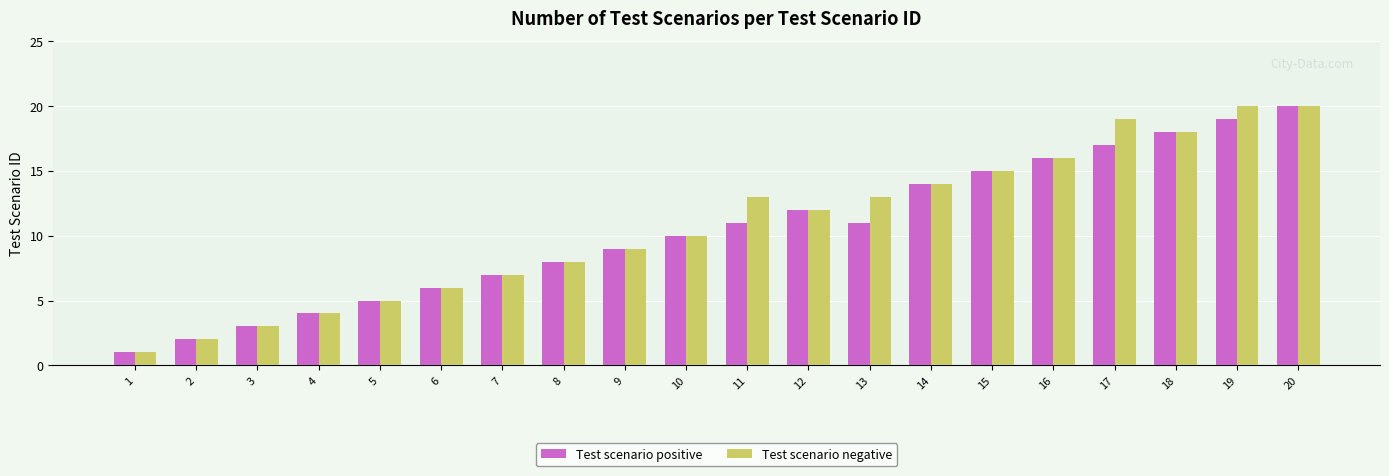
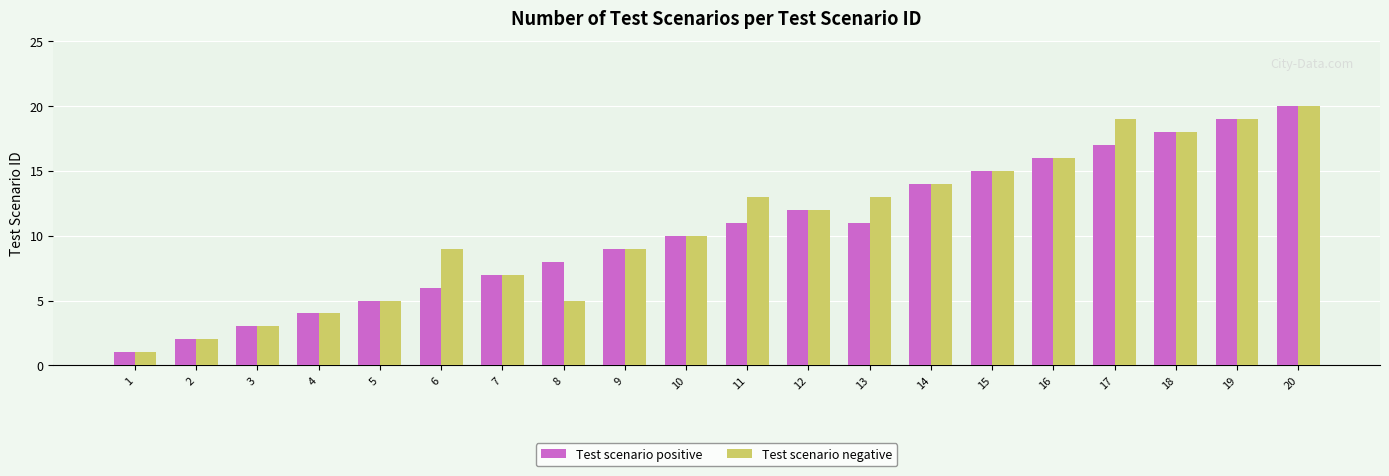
  {
    "Test scenario positive": {
      "1": 1,
      "2": 2,
      "3": 3,
      "4": 4,
      "5": 5,
      "6": 6,
      "7": 7,
      "8": 8,
      "9": 9,
      "10": 10,
      "11": 11,
      "12": 12,
      "13": 11,
      "14": 14,
      "15": 15,
      "16": 16,
      "17": 17,
      "18": 18,
      "19": 19,
      "20": 20
    },
    "Test scenario negative": {
      "1": 1,
      "2": 2,
      "3": 3,
      "4": 4,
      "5": 5,
-     "6": 6,
+     "6": 9,
      "7": 7,
-     "8": 8,
+     "8": 5,
      "9": 9,
      "10": 10,
      "11": 13,
      "12": 12,
      "13": 13,
      "14": 14,
      "15": 15,
      "16": 16,
      "17": 19,
      "18": 18,
-     "19": 20,
+     "19": 19,
      "20": 20
    }
  }
